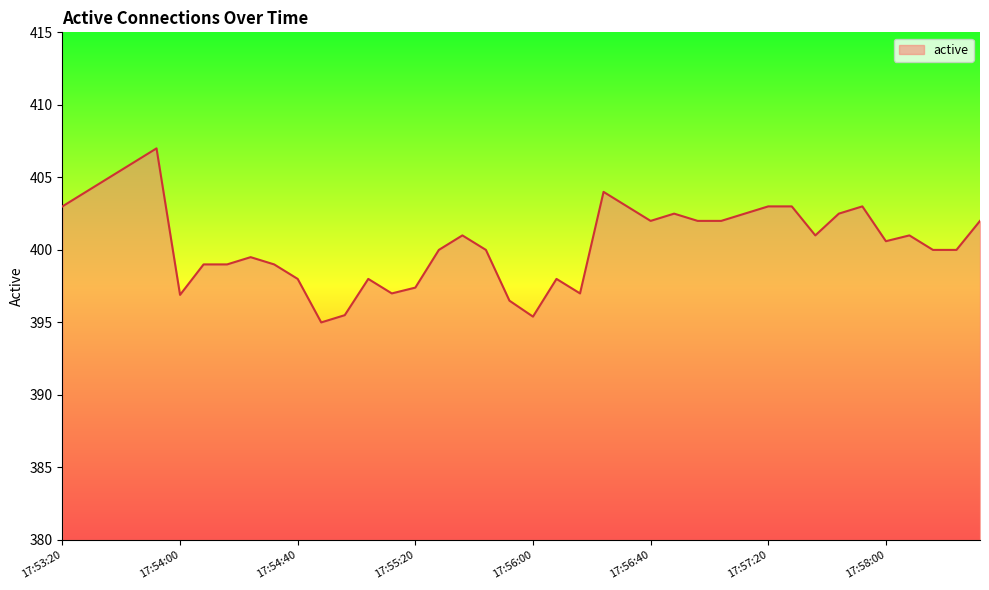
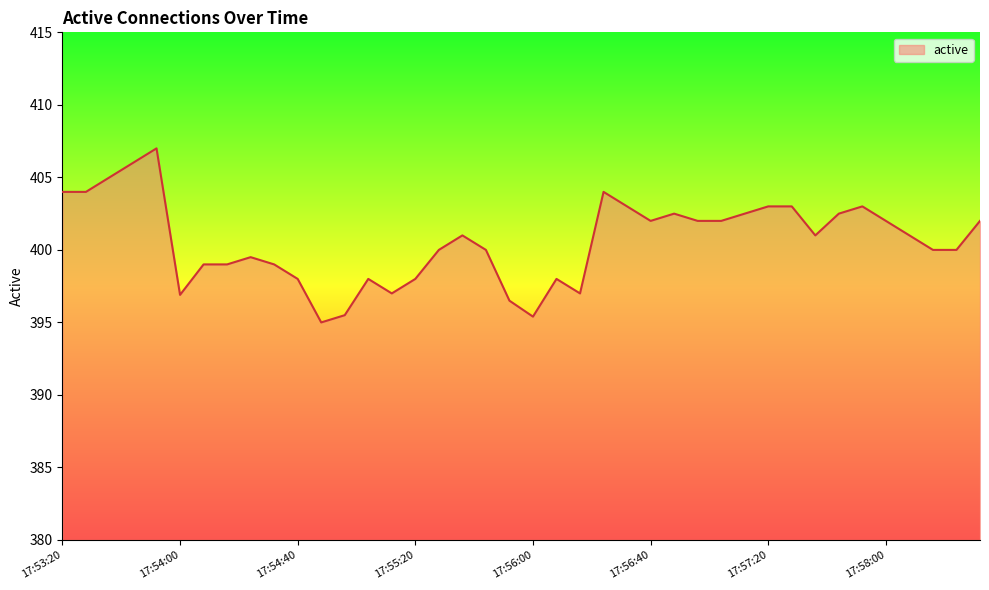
  {
-   "17:53:20": 403,
+   "17:53:20": 404,
    "17:54:00": 396.9,
    "17:54:40": 398.0,
-   "17:55:20": 397.4,
+   "17:55:20": 398.0,
    "17:56:00": 395.4,
    "17:56:40": 402.0,
    "17:57:20": 403.0,
-   "17:58:00": 400.6
+   "17:58:00": 402.0
  }
